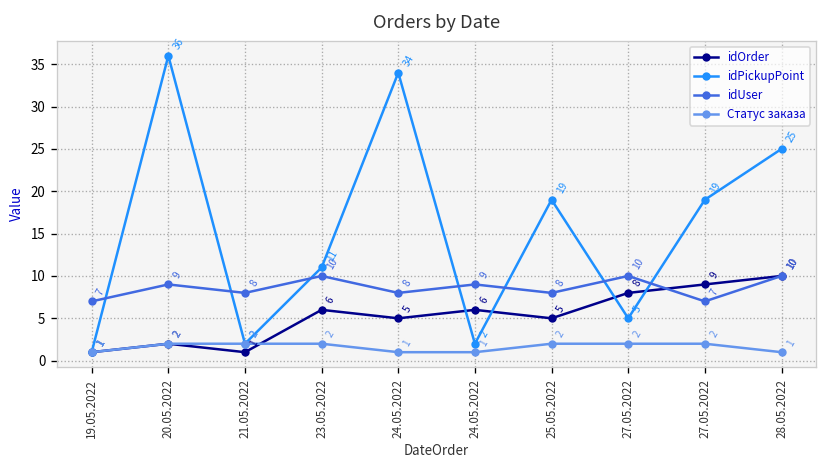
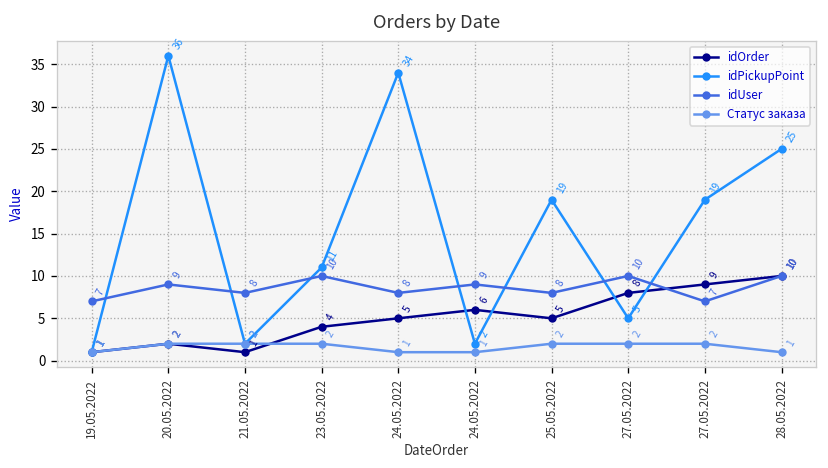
  {
    "idOrder": {
-     "23.05.2022": 6,
+     "23.05.2022": 4,
      "25.05.2022": 5
    },
    "idPickupPoint": {
      "20.05.2022": 36,
      "25.05.2022": 19,
      "28.05.2022": 25
    }
  }
